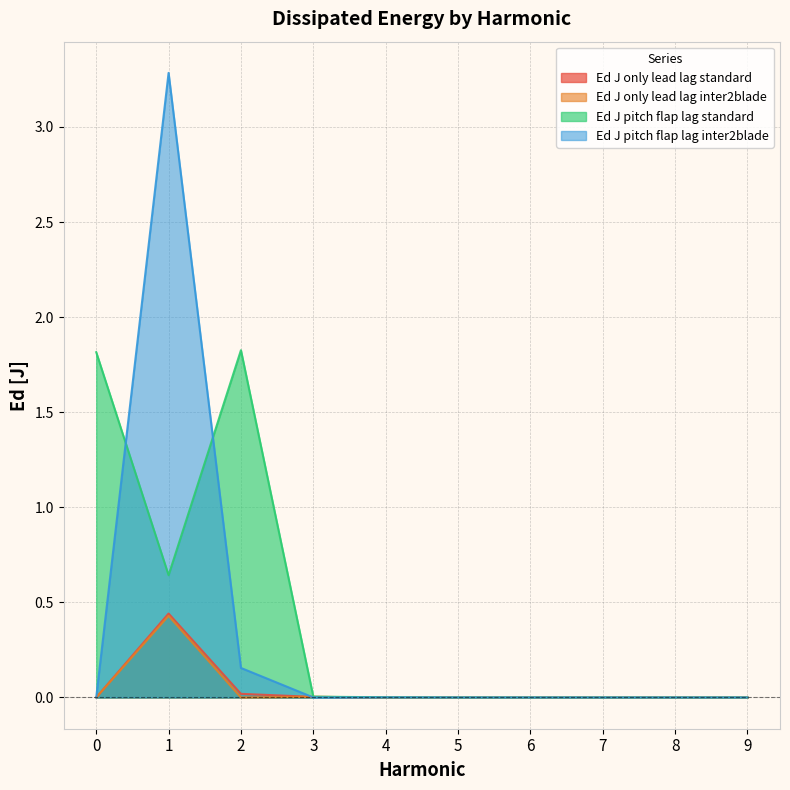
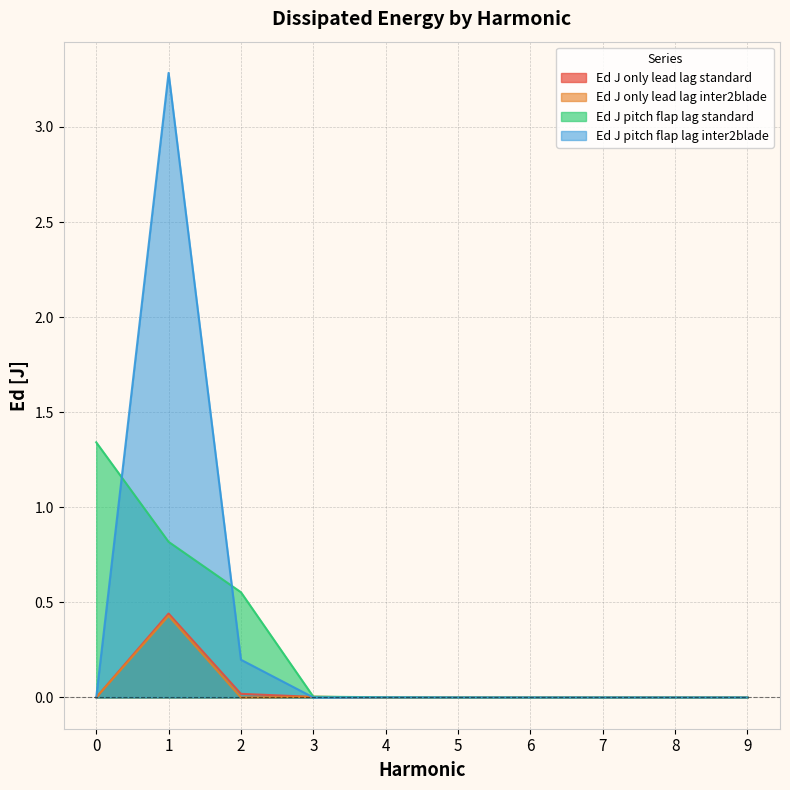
  {
    "Ed J pitch flap lag standard": {
-     "0": 1.82,
-     "1": 0.64,
-     "2": 1.83
+     "0": 1.34,
+     "1": 0.82,
+     "2": 0.55
    },
    "Ed J pitch flap lag inter2blade": {
      "1": 3.28,
-     "2": 0.16
+     "2": 0.20
    }
  }
